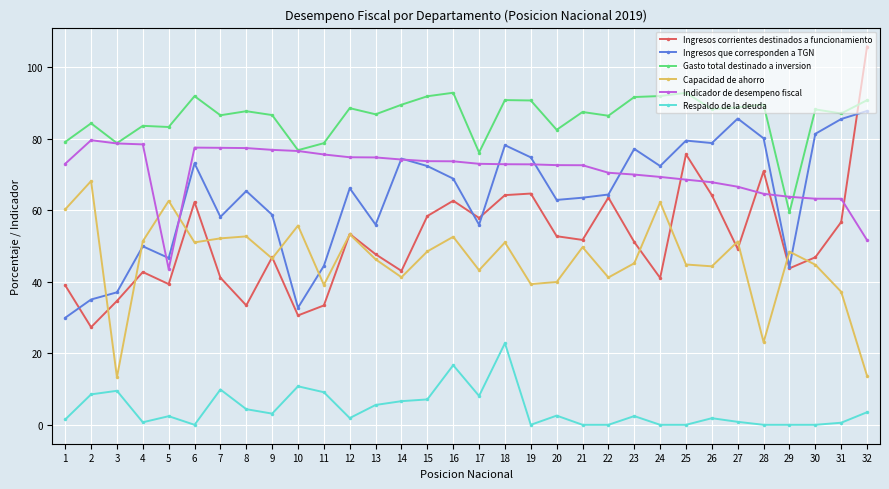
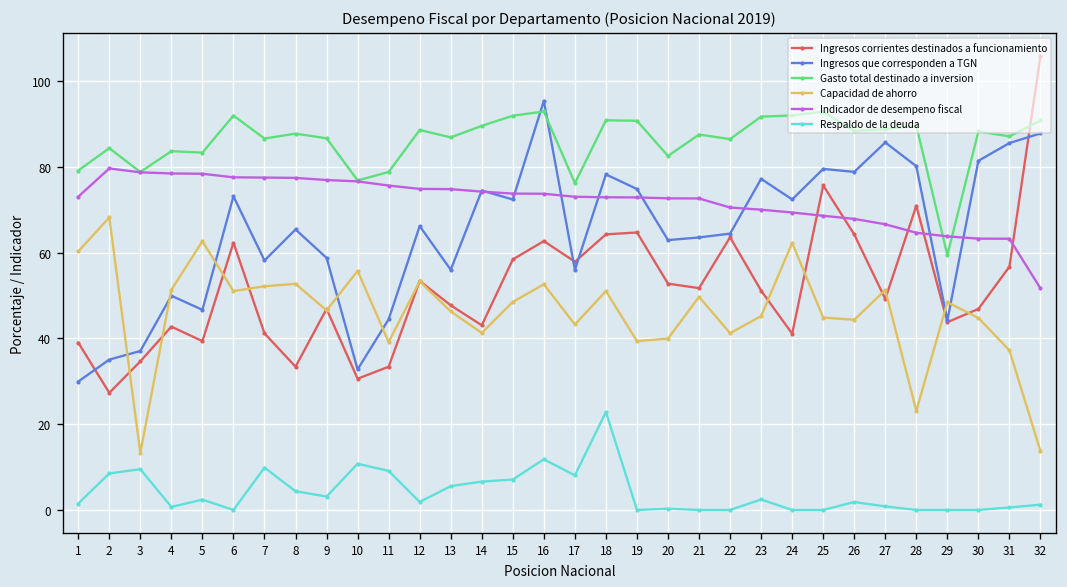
  {
    "Ingresos corrientes destinados a funcionamiento": {
      "1": 39,
      "2": 27,
      "3": 35,
      "4": 43,
      "5": 39,
      "6": 62,
      "7": 41,
      "8": 33,
      "10": 31,
      "11": 33,
      "13": 48,
      "14": 43,
      "15": 58,
      "16": 63,
      "17": 58,
      "18": 64,
      "19": 65,
      "20": 53,
      "21": 52,
      "22": 64,
      "23": 51,
      "24": 41,
      "25": 76,
      "26": 64,
      "27": 49,
      "28": 71,
      "30": 47,
      "31": 57
    },
    "Ingresos que corresponden a TGN": {
      "1": 30,
      "2": 35,
      "3": 37,
      "4": 50,
      "5": 47,
      "6": 73,
      "7": 58,
      "8": 65,
      "9": 59,
      "10": 33,
      "11": 44,
      "12": 66,
      "13": 56,
      "15": 72,
-     "16": 69,
+     "16": 95,
      "17": 56,
      "18": 78,
      "19": 75,
      "20": 63,
      "21": 64,
      "22": 64,
      "23": 77,
      "24": 72,
      "25": 79,
      "26": 79,
      "27": 86,
      "28": 80,
      "30": 81,
      "31": 86
    },
    "Gasto total destinado a inversion": {
      "1": 79,
      "2": 84,
      "4": 84,
      "5": 83,
      "6": 92,
      "7": 87,
      "8": 88,
      "9": 87,
      "11": 79,
      "12": 89,
      "13": 87,
      "14": 90,
      "15": 92,
      "16": 93,
      "17": 76,
      "18": 91,
      "19": 91,
      "20": 83,
      "21": 87,
      "22": 86,
      "23": 92,
      "29": 59,
      "31": 87
    },
    "Capacidad de ahorro": {
      "1": 60,
      "2": 68,
      "3": 13,
      "4": 51,
      "5": 63,
      "6": 51,
      "7": 52,
      "8": 53,
      "10": 56,
      "11": 39,
      "13": 46,
      "14": 41,
      "15": 48,
      "16": 53,
      "17": 43,
      "18": 51,
      "19": 39,
      "20": 40,
      "21": 50,
      "22": 41,
      "23": 45,
      "24": 62,
      "25": 45,
      "26": 44,
      "27": 51,
      "28": 23,
      "29": 48,
      "30": 45,
      "31": 37,
      "32": 14
    },
    "Indicador de desempeno fiscal": {
      "1": 73,
      "2": 80,
      "4": 78,
-     "5": 44,
+     "5": 78,
      "6": 78,
      "7": 77,
      "8": 77,
      "9": 77,
      "11": 76,
      "12": 75,
      "13": 75,
      "15": 74,
      "16": 74,
      "17": 73,
      "18": 73,
      "19": 73,
      "20": 73,
      "21": 73,
      "22": 70,
      "23": 70,
      "24": 69,
      "25": 69,
      "26": 68,
      "27": 67,
      "28": 65,
      "29": 64,
      "30": 63,
      "31": 63,
      "32": 52
    },
    "Respaldo de la deuda": {
      "1": 1,
      "2": 9,
      "3": 10,
      "4": 1,
      "5": 2,
      "6": 0,
      "7": 10,
      "8": 4,
      "9": 3,
      "10": 11,
      "11": 9,
      "12": 2,
      "13": 6,
      "14": 7,
      "15": 7,
-     "16": 17,
+     "16": 12,
      "17": 8,
      "18": 23,
      "19": 0,
-     "20": 3,
+     "20": 0,
      "21": 0,
      "22": 0,
      "23": 2,
      "24": 0,
      "25": 0,
      "26": 2,
      "27": 1,
      "28": 0,
      "29": 0,
      "30": 0,
      "31": 1,
-     "32": 4
+     "32": 1
    }
  }
